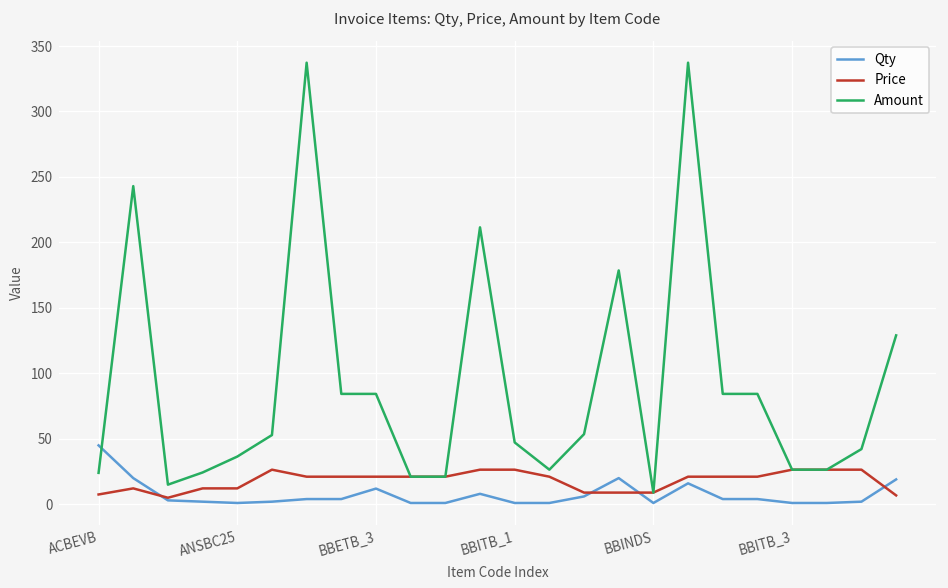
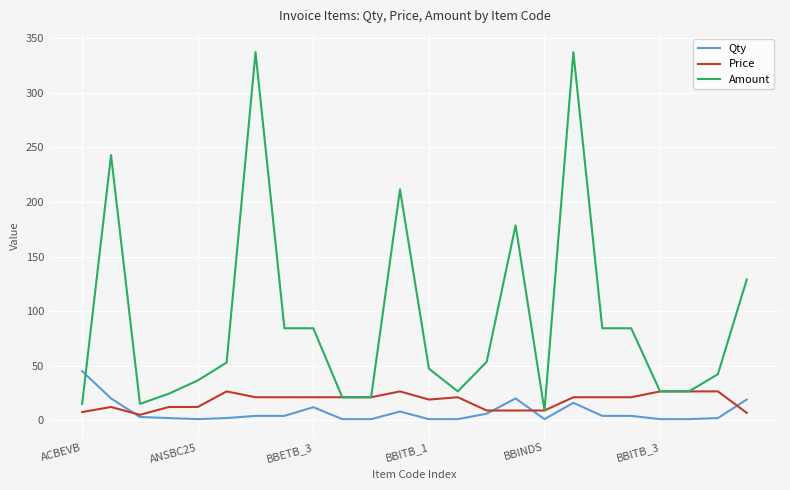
  {
    "Qty": {
      "ACBEVB": 45,
      "ANSBC25": 1,
      "BBETB_3": 12,
      "BBITB_1": 1,
      "BBINDS": 1,
      "BBITB_3": 1
    },
    "Price": {
      "ACBEVB": 8,
      "ANSBC25": 12,
      "BBETB_3": 21,
-     "BBITB_1": 26
+     "BBITB_1": 19
    },
    "Amount": {
-     "ACBEVB": 24,
+     "ACBEVB": 15,
      "ANSBC25": 36,
      "BBETB_3": 84,
      "BBITB_1": 47
    }
  }
